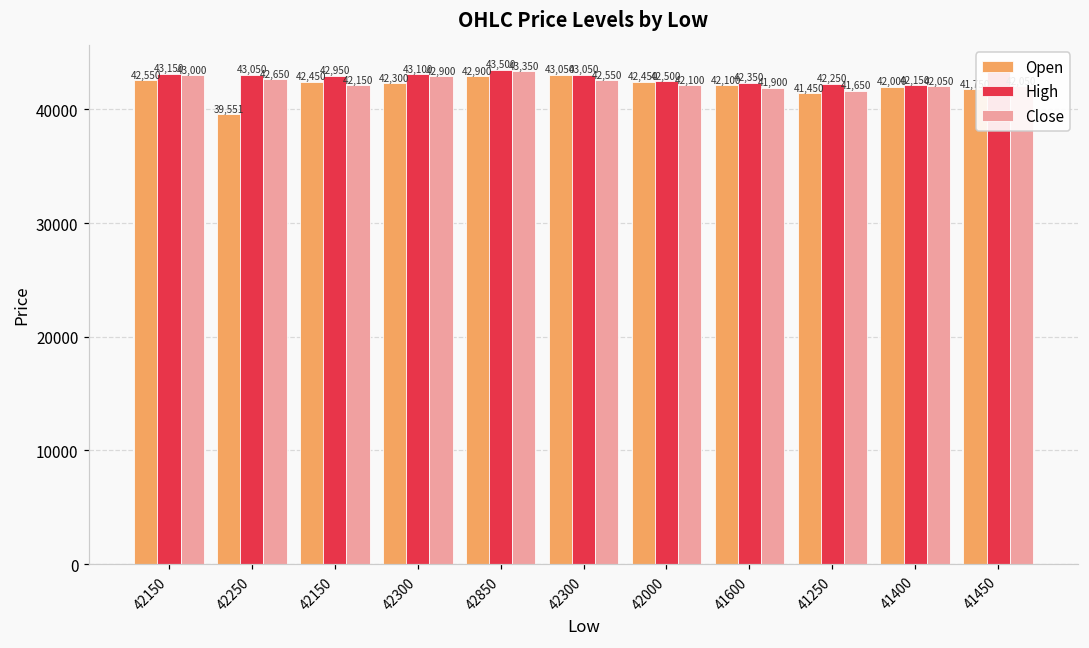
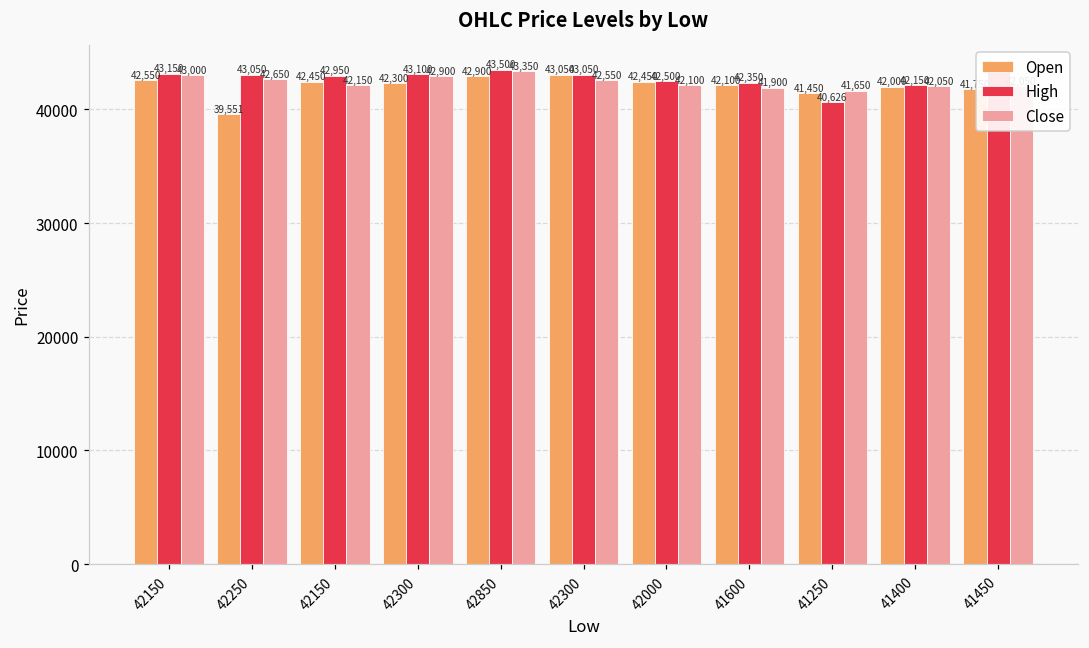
  {
    "Open": {
      "42250": "39,551",
      "42850": "42,900",
      "41250": "41,450"
    },
    "High": {
      "42250": "43,050",
-     "41250": "42,250"
+     "41250": "40,626"
    },
    "Close": {
      "42250": "42,650",
      "42000": "42,100",
      "41600": "41,900",
      "41250": "41,650"
    }
  }
